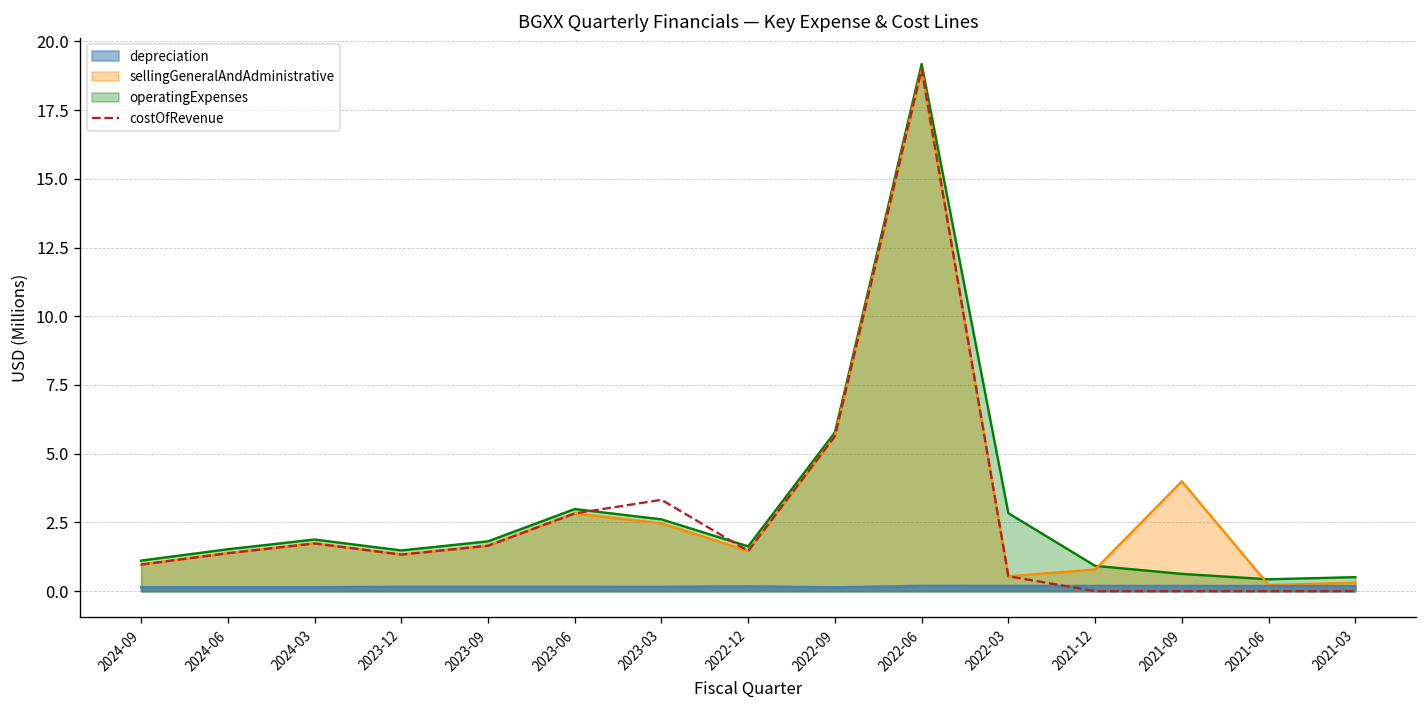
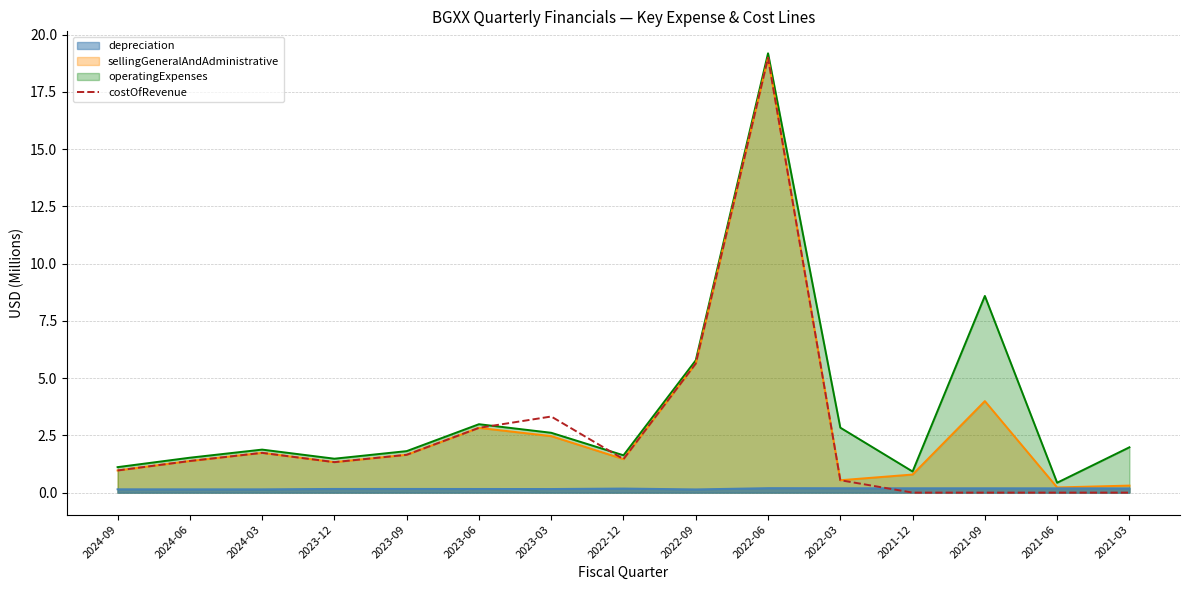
  {
    "sellingGeneralAndAdministrative": {
      "2023-03": 2.5,
      "2021-12": 0.8,
      "2021-09": 4.0,
      "2021-03": 0.3
    },
    "operatingExpenses": {
      "2024-09": 1.1,
      "2024-06": 1.5,
      "2024-03": 1.9,
      "2023-12": 1.5,
      "2023-09": 1.8,
      "2023-06": 3.0,
      "2023-03": 2.6,
      "2022-12": 1.6,
      "2022-09": 5.8,
      "2022-06": 19.2,
      "2022-03": 2.8,
      "2021-12": 0.9,
-     "2021-09": 0.6,
+     "2021-09": 8.6,
      "2021-06": 0.4,
-     "2021-03": 0.5
+     "2021-03": 2.0
    },
    "costOfRevenue": {
      "2023-03": 3.3,
      "2021-12": 0.0,
      "2021-09": 0.0,
      "2021-06": 0.0,
      "2021-03": 0.0
    }
  }
